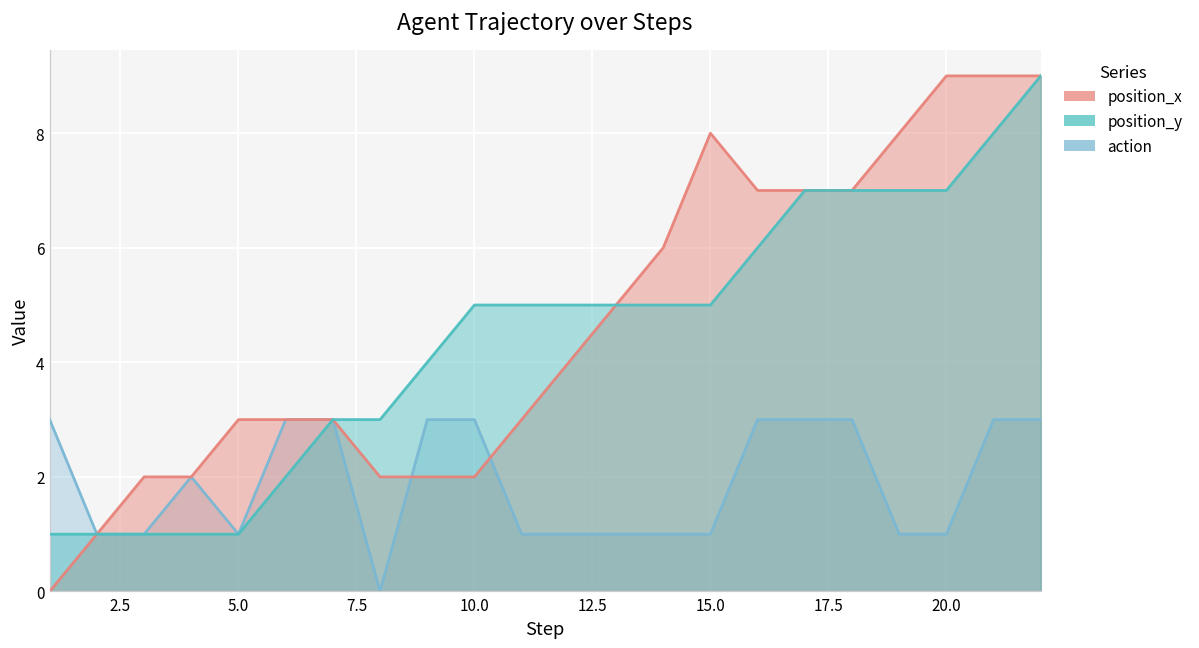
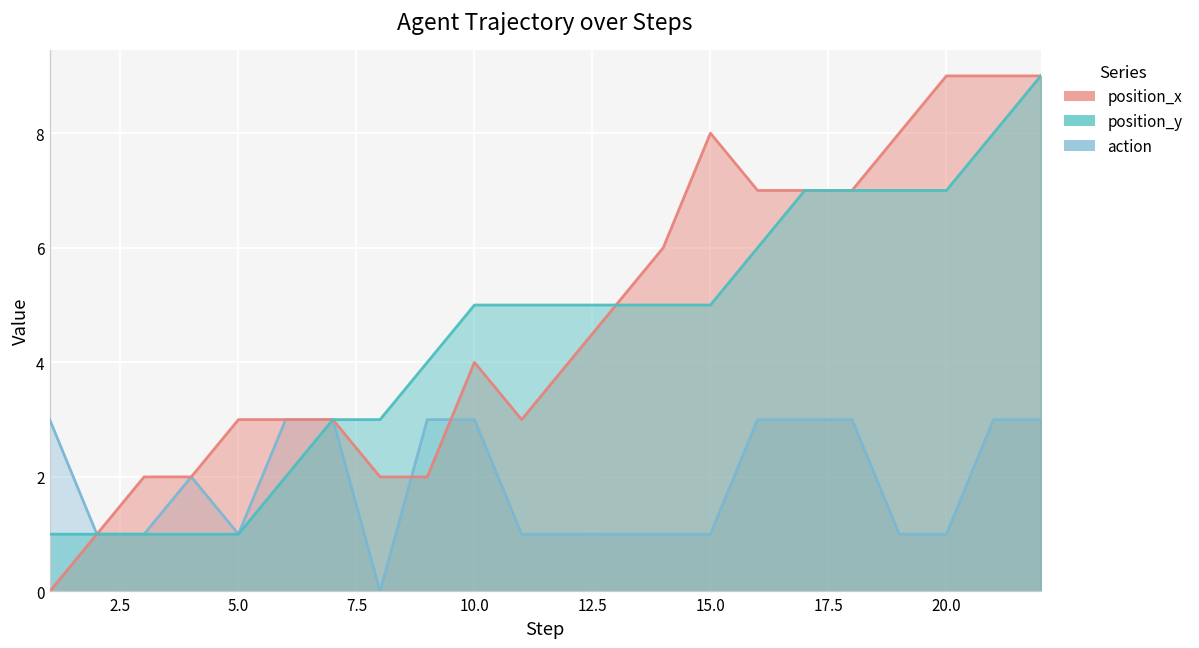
  {
    "position_x": {
      "5.0": 3,
-     "10.0": 2,
+     "10.0": 4,
      "15.0": 8,
      "20.0": 9
    }
  }
